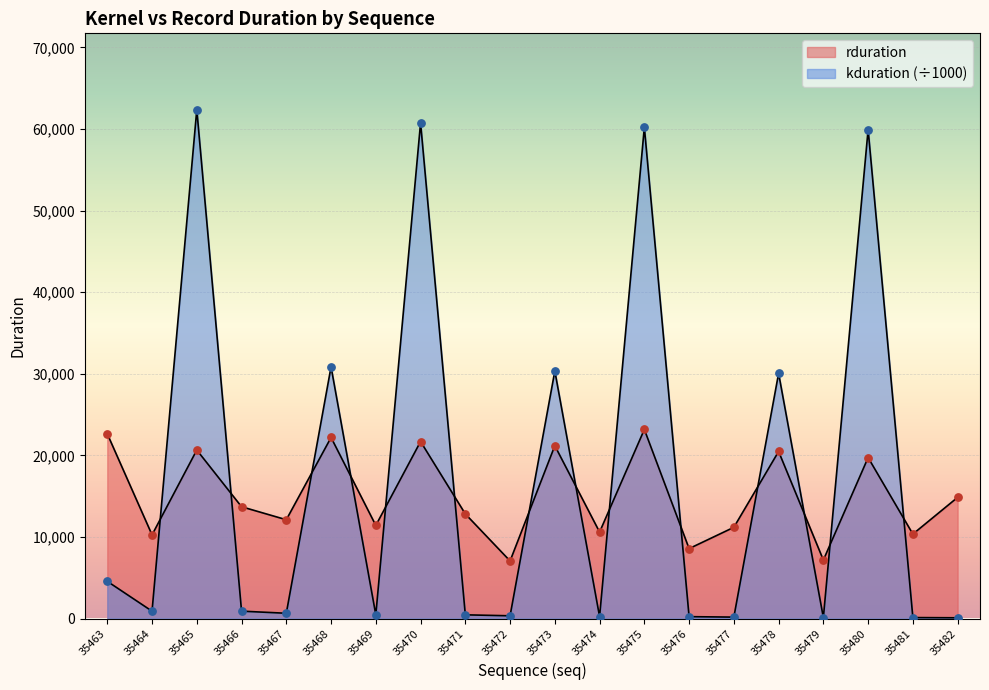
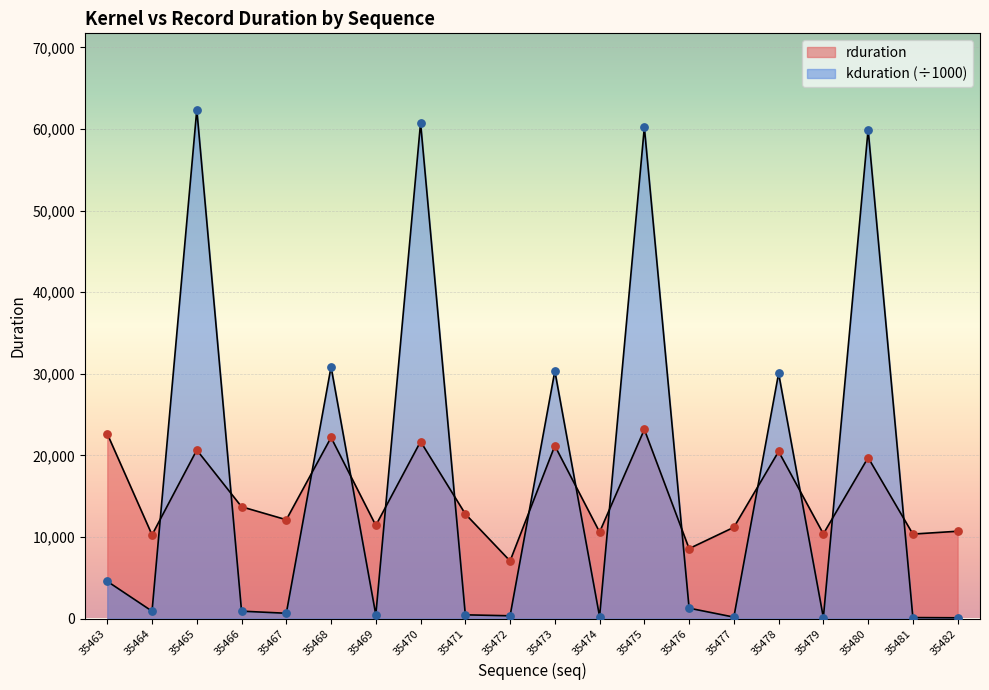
  {
    "rduration": {
      "35463": "23,000",
      "35464": "10,000",
      "35465": "21,000",
      "35466": "14,000",
      "35467": "12,000",
      "35468": "22,000",
      "35469": "11,000",
      "35470": "22,000",
      "35471": "13,000",
      "35472": "7,000",
      "35473": "21,000",
      "35474": "11,000",
      "35475": "23,000",
      "35476": "9,000",
      "35477": "11,000",
      "35478": "20,000",
-     "35479": "7,000",
+     "35479": "10,000",
      "35480": "20,000",
      "35481": "10,000",
-     "35482": "15,000"
+     "35482": "11,000"
    },
    "kduration (÷1000)": {
      "35463": "5,000",
      "35464": "1,000",
      "35465": "62,000",
      "35466": "1,000",
      "35467": "1,000",
      "35468": "31,000",
      "35469": "0",
      "35470": "61,000",
      "35471": "0",
      "35472": "0",
      "35473": "30,000",
      "35474": "0",
      "35475": "60,000",
-     "35476": "0",
+     "35476": "1,000",
      "35477": "0",
      "35478": "30,000",
      "35479": "0",
      "35480": "60,000",
      "35481": "0",
      "35482": "0"
    }
  }
